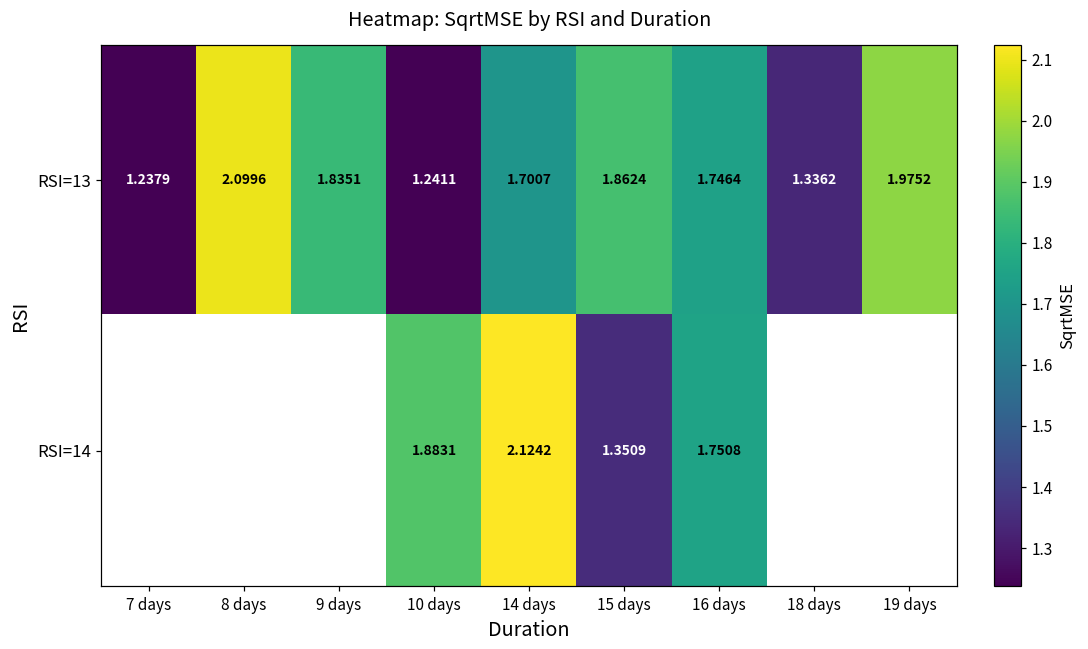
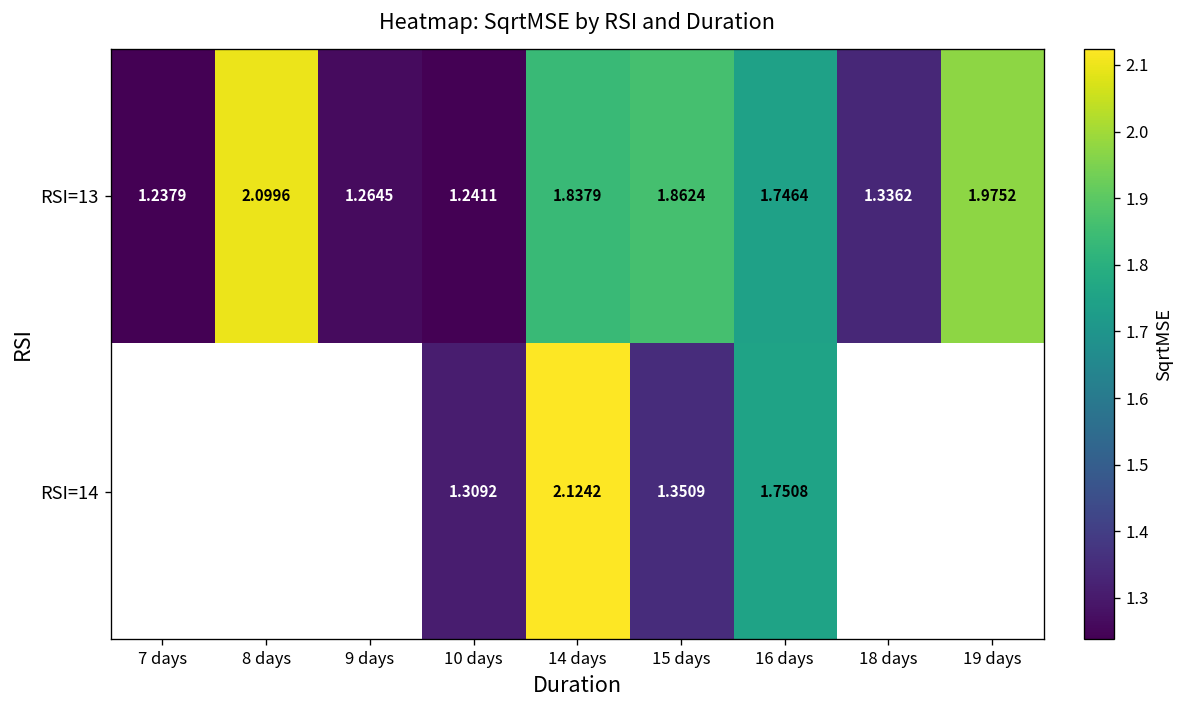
  {
    "RSI=13": {
      "7 days": 1.2379,
      "8 days": 2.0996,
-     "9 days": 1.8351,
+     "9 days": 1.2645,
      "10 days": 1.2411,
-     "14 days": 1.7007,
+     "14 days": 1.8379,
      "15 days": 1.8624,
      "16 days": 1.7464,
      "18 days": 1.3362,
      "19 days": 1.9752
    },
    "RSI=14": {
-     "10 days": 1.8831,
+     "10 days": 1.3092,
      "14 days": 2.1242,
      "15 days": 1.3509,
      "16 days": 1.7508
    }
  }
